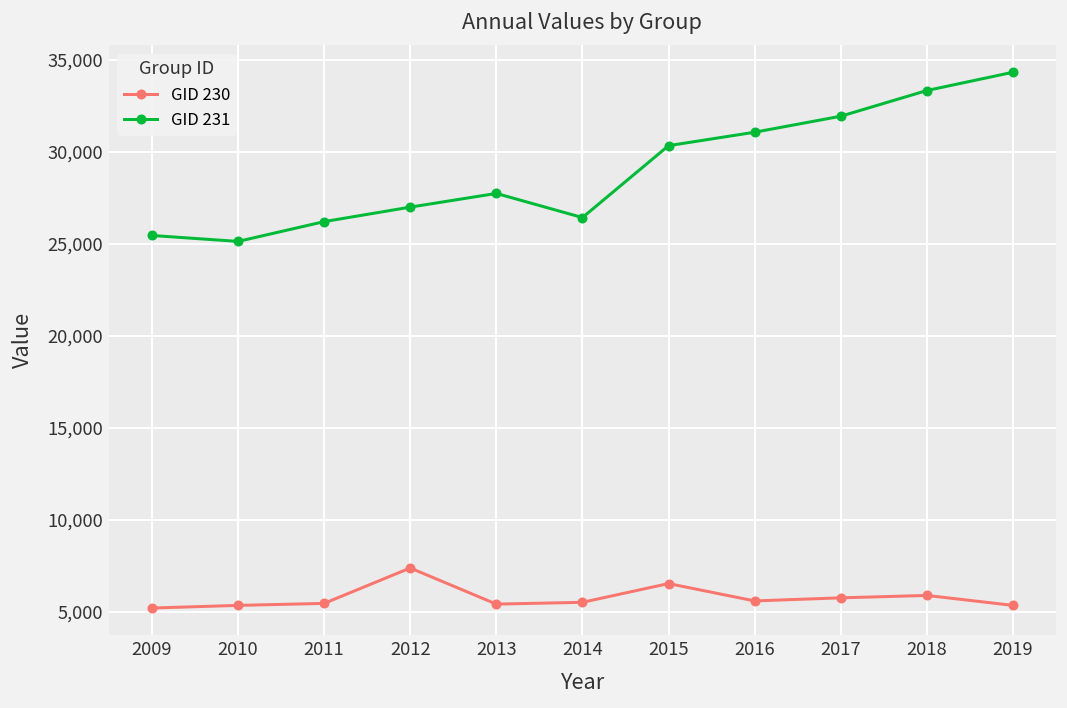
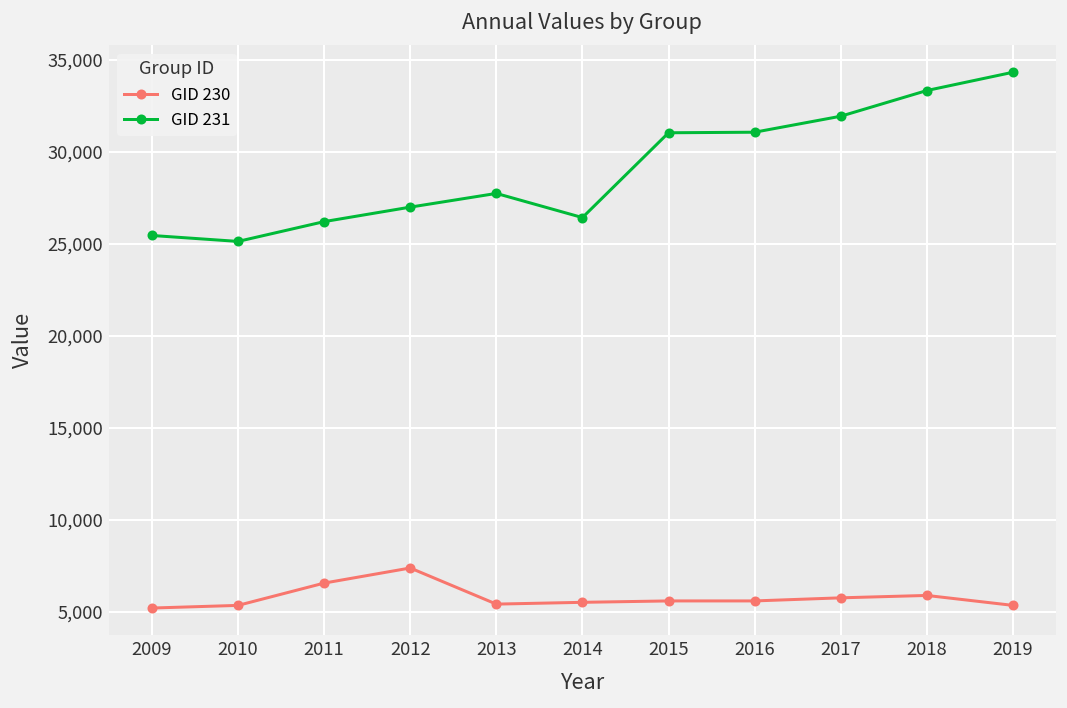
  {
    "GID 230": {
      "2009": "5,200",
      "2010": "5,400",
-     "2011": "5,500",
+     "2011": "6,600",
      "2012": "7,400",
      "2013": "5,400",
      "2014": "5,500",
-     "2015": "6,500",
+     "2015": "5,600",
      "2016": "5,600",
      "2017": "5,800",
      "2018": "5,900",
      "2019": "5,400"
    },
    "GID 231": {
      "2009": "25,500",
      "2010": "25,100",
      "2011": "26,200",
      "2012": "27,000",
      "2013": "27,800",
      "2014": "26,400",
-     "2015": "30,300",
+     "2015": "31,000",
      "2016": "31,100",
      "2017": "31,900",
      "2018": "33,300",
      "2019": "34,300"
    }
  }
